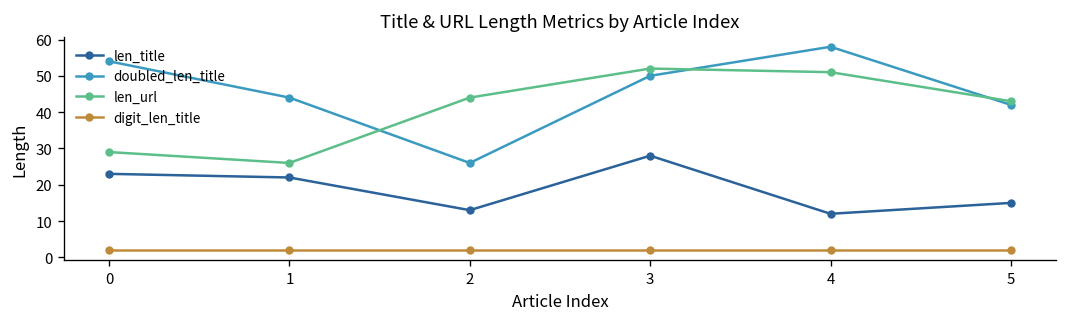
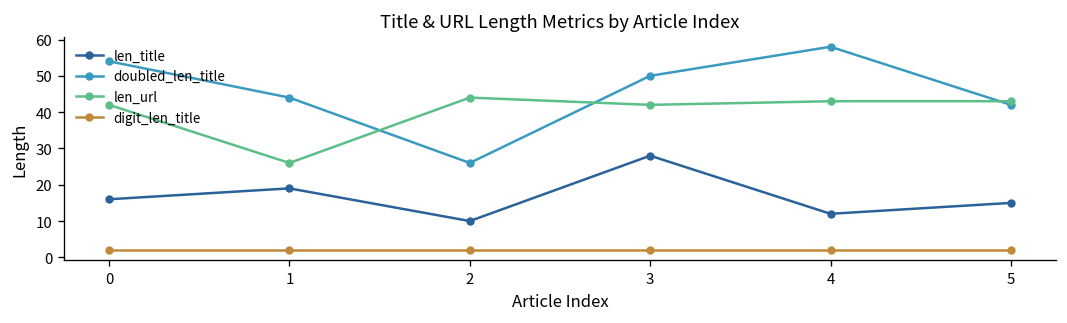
  {
    "len_title": {
-     "0": 23,
-     "1": 22,
-     "2": 13,
+     "0": 16,
+     "1": 19,
+     "2": 10,
      "3": 28,
      "4": 12,
      "5": 15
    },
    "doubled_len_title": {
      "0": 54,
      "1": 44,
      "2": 26,
      "3": 50,
      "4": 58,
      "5": 42
    },
    "len_url": {
-     "0": 29,
+     "0": 42,
      "1": 26,
      "2": 44,
-     "3": 52,
-     "4": 51,
+     "3": 42,
+     "4": 43,
      "5": 43
    },
    "digit_len_title": {
      "0": 2,
      "1": 2,
      "2": 2,
      "3": 2,
      "4": 2,
      "5": 2
    }
  }
